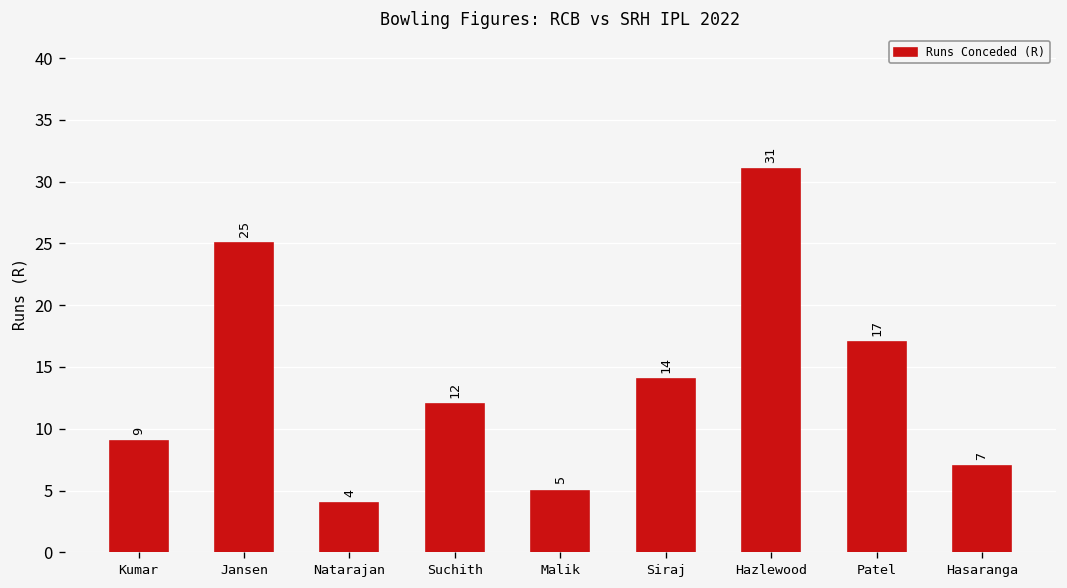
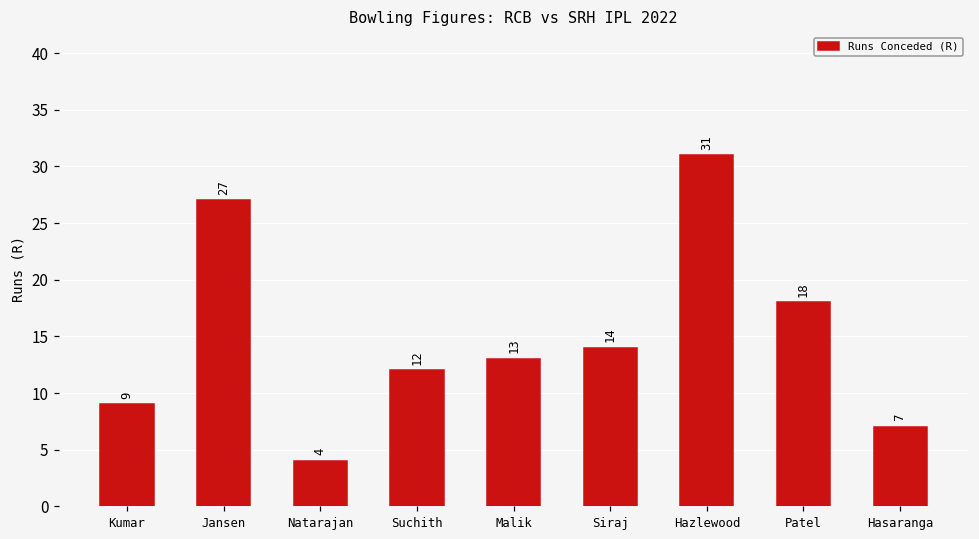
  {
    "Kumar": 9,
-   "Jansen": 25,
+   "Jansen": 27,
    "Natarajan": 4,
    "Suchith": 12,
-   "Malik": 5,
+   "Malik": 13,
    "Siraj": 14,
    "Hazlewood": 31,
-   "Patel": 17,
+   "Patel": 18,
    "Hasaranga": 7
  }
